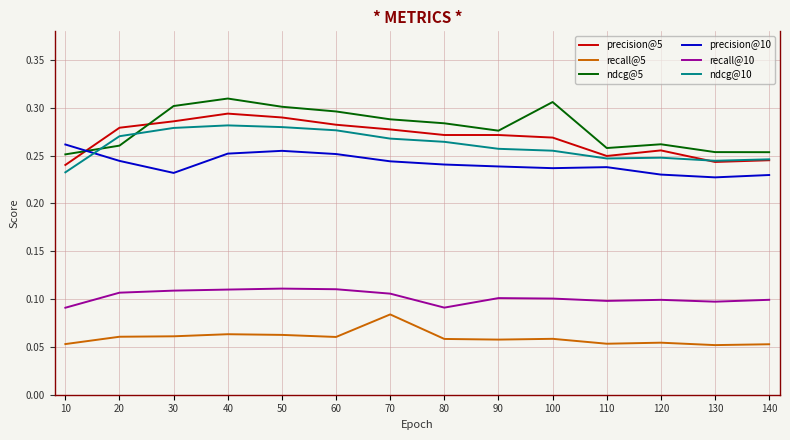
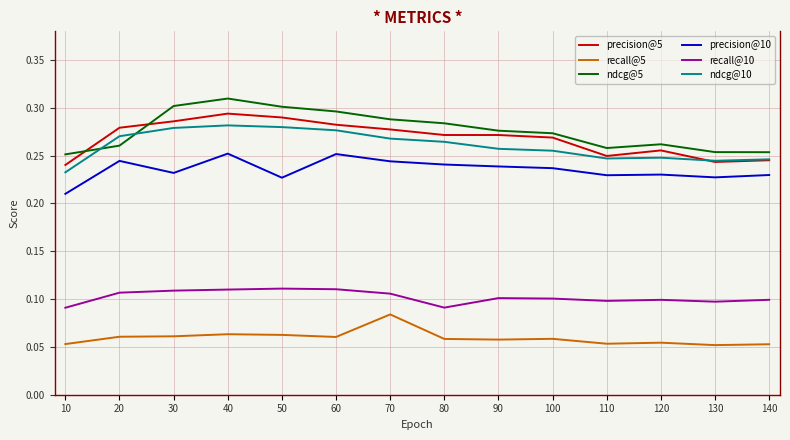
  {
    "precision@5": {
      "10": 0.24,
      "20": 0.28,
      "30": 0.29,
      "40": 0.29,
      "50": 0.29,
      "60": 0.28,
      "70": 0.28,
      "80": 0.27,
      "90": 0.27,
      "100": 0.27,
      "120": 0.26
    },
    "recall@5": {
      "10": 0.05,
      "20": 0.06,
      "30": 0.06,
      "40": 0.06,
      "50": 0.06,
      "60": 0.06,
      "70": 0.08,
      "80": 0.06,
      "90": 0.06,
      "100": 0.06,
      "110": 0.05,
      "120": 0.05,
      "130": 0.05,
      "140": 0.05
    },
    "ndcg@5": {
      "10": 0.25,
      "20": 0.26,
      "30": 0.30,
      "40": 0.31,
      "50": 0.30,
      "60": 0.30,
      "70": 0.29,
      "80": 0.28,
      "90": 0.28,
-     "100": 0.31,
+     "100": 0.27,
      "110": 0.26,
      "120": 0.26,
      "130": 0.25,
      "140": 0.25
    },
    "precision@10": {
-     "10": 0.26,
+     "10": 0.21,
      "20": 0.24,
      "30": 0.23,
      "40": 0.25,
-     "50": 0.26,
+     "50": 0.23,
      "60": 0.25,
      "70": 0.24,
      "80": 0.24,
      "90": 0.24,
      "100": 0.24,
-     "110": 0.24,
+     "110": 0.23,
      "120": 0.23,
      "130": 0.23,
      "140": 0.23
    },
    "recall@10": {
      "10": 0.09,
      "20": 0.11,
      "30": 0.11,
      "40": 0.11,
      "50": 0.11,
      "60": 0.11,
      "70": 0.11,
      "80": 0.09,
      "90": 0.10,
      "100": 0.10,
      "110": 0.10,
      "120": 0.10,
      "130": 0.10,
      "140": 0.10
    },
    "ndcg@10": {
      "10": 0.23,
      "20": 0.27,
      "30": 0.28,
      "40": 0.28,
      "50": 0.28,
      "60": 0.28,
      "70": 0.27,
      "80": 0.26,
      "90": 0.26,
      "100": 0.26,
      "120": 0.25
    }
  }
